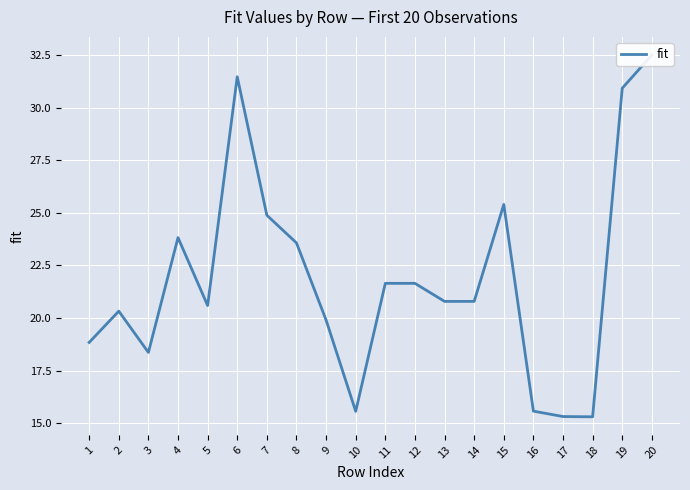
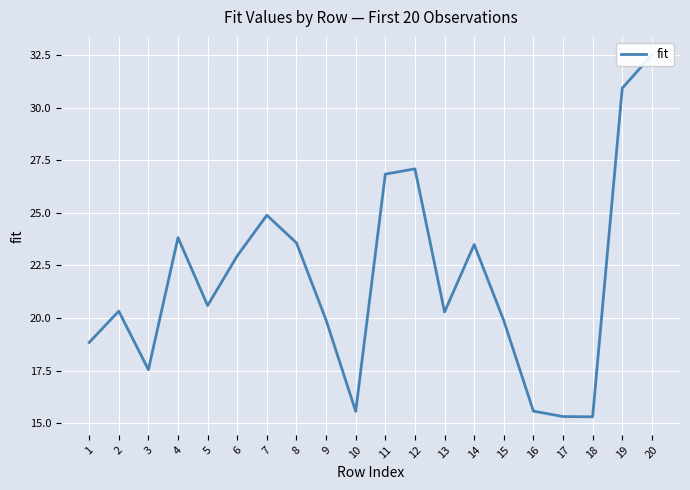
  {
    "1": 18.8,
    "2": 20.3,
-   "3": 18.4,
+   "3": 17.5,
    "4": 23.8,
    "5": 20.6,
-   "6": 31.5,
+   "6": 23.0,
    "7": 24.9,
    "8": 23.6,
    "9": 19.9,
    "10": 15.6,
-   "11": 21.7,
-   "12": 21.7,
-   "13": 20.8,
-   "14": 20.8,
-   "15": 25.4,
+   "11": 26.8,
+   "12": 27.1,
+   "13": 20.3,
+   "14": 23.5,
+   "15": 19.9,
    "16": 15.6,
    "17": 15.3,
    "18": 15.3,
    "19": 30.9
  }
